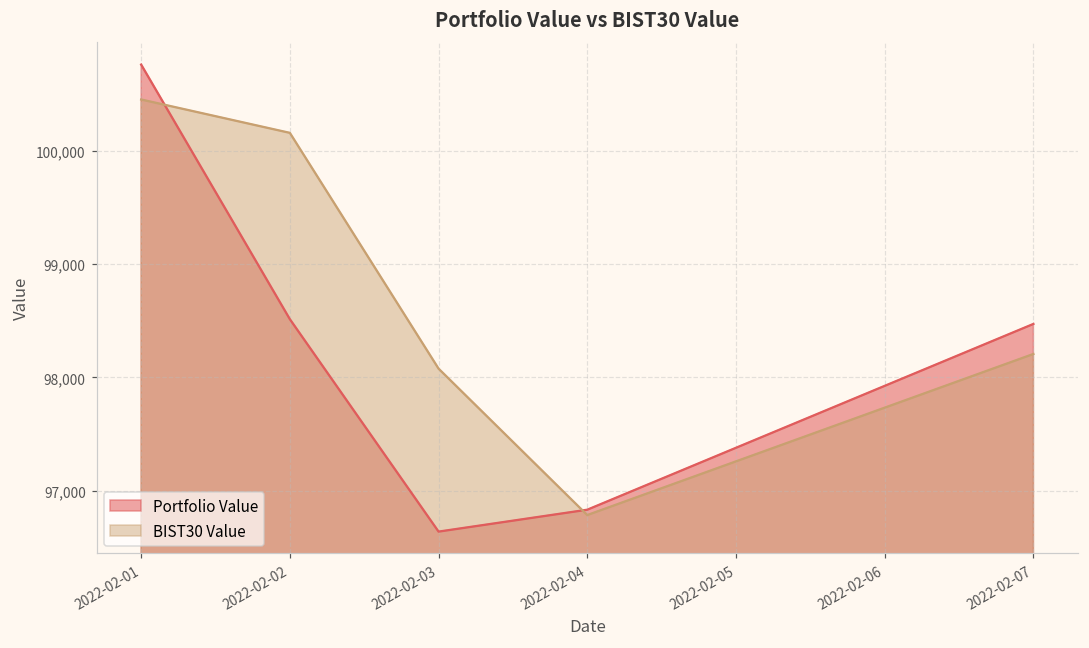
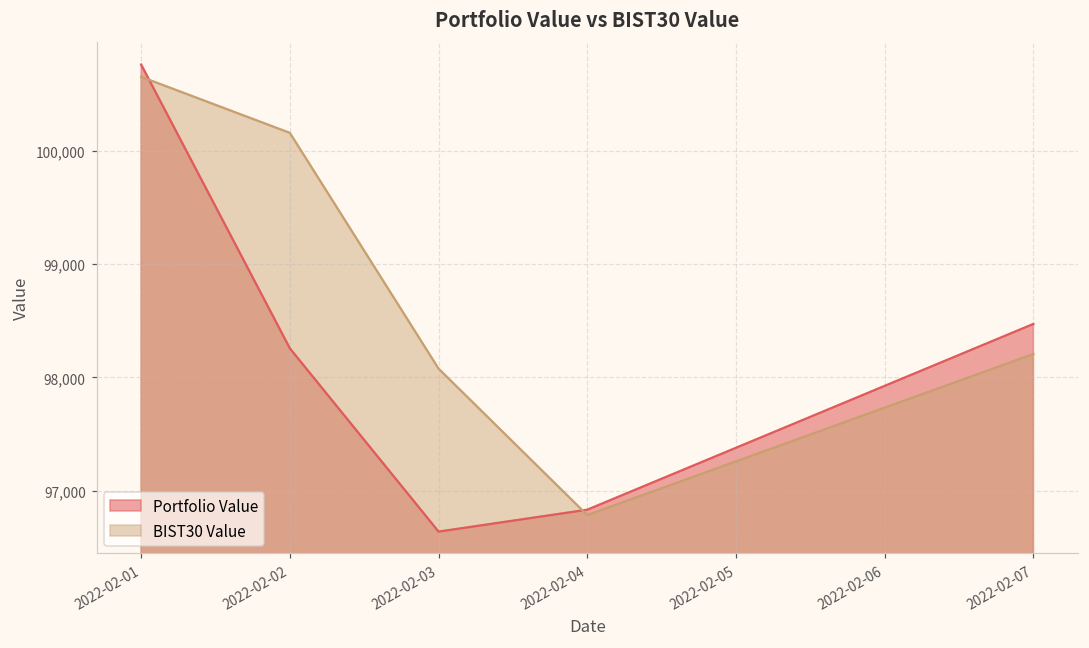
  {
    "Portfolio Value": {
      "2022-02-01": "100,760",
-     "2022-02-02": "98,510",
+     "2022-02-02": "98,260",
      "2022-02-03": "96,640",
      "2022-02-04": "96,830",
      "2022-02-07": "98,470"
    },
    "BIST30 Value": {
-     "2022-02-01": "100,450",
+     "2022-02-01": "100,650",
      "2022-02-02": "100,160",
      "2022-02-03": "98,080",
      "2022-02-04": "96,780",
      "2022-02-07": "98,210"
    }
  }
